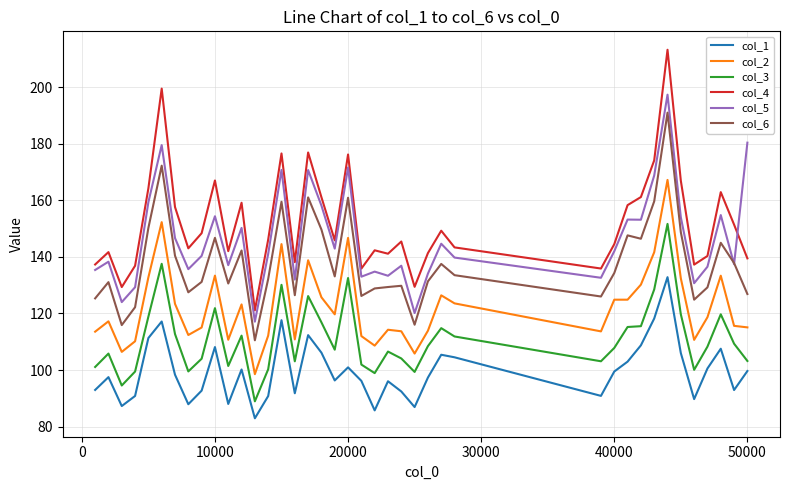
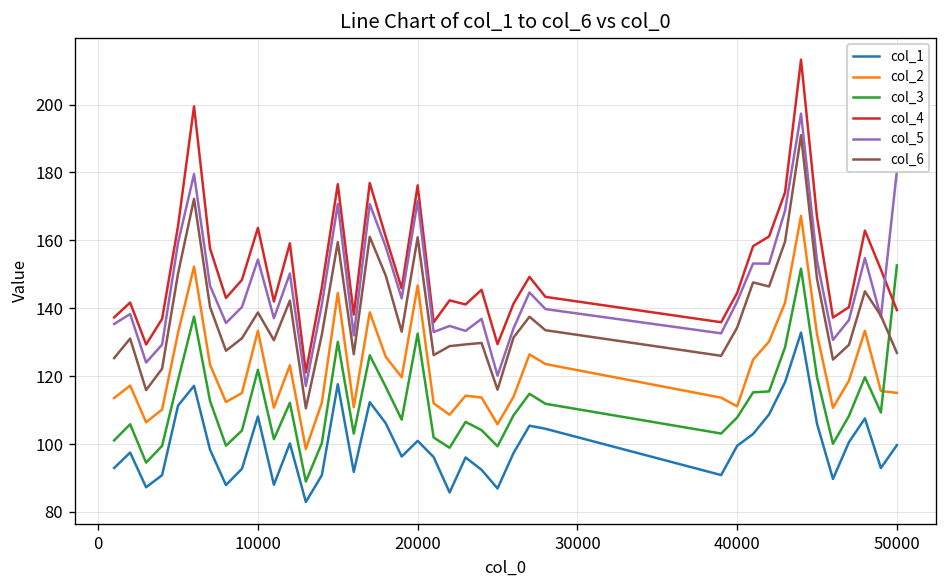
  {
    "col_1": {
      "10000": 108,
      "20000": 101,
      "40000": 99,
      "50000": 100
    },
    "col_2": {
      "10000": 133,
      "20000": 147,
-     "40000": 125,
+     "40000": 111,
      "50000": 115
    },
    "col_3": {
      "10000": 122,
      "20000": 133,
      "40000": 108,
-     "50000": 103
+     "50000": 153
    },
    "col_4": {
-     "10000": 167,
+     "10000": 164,
      "20000": 176,
      "40000": 144,
      "50000": 139
    },
    "col_5": {
      "10000": 154,
      "20000": 172,
      "40000": 142,
      "50000": 180
    },
    "col_6": {
-     "10000": 147,
+     "10000": 139,
      "20000": 161,
      "40000": 134,
      "50000": 127
    }
  }
